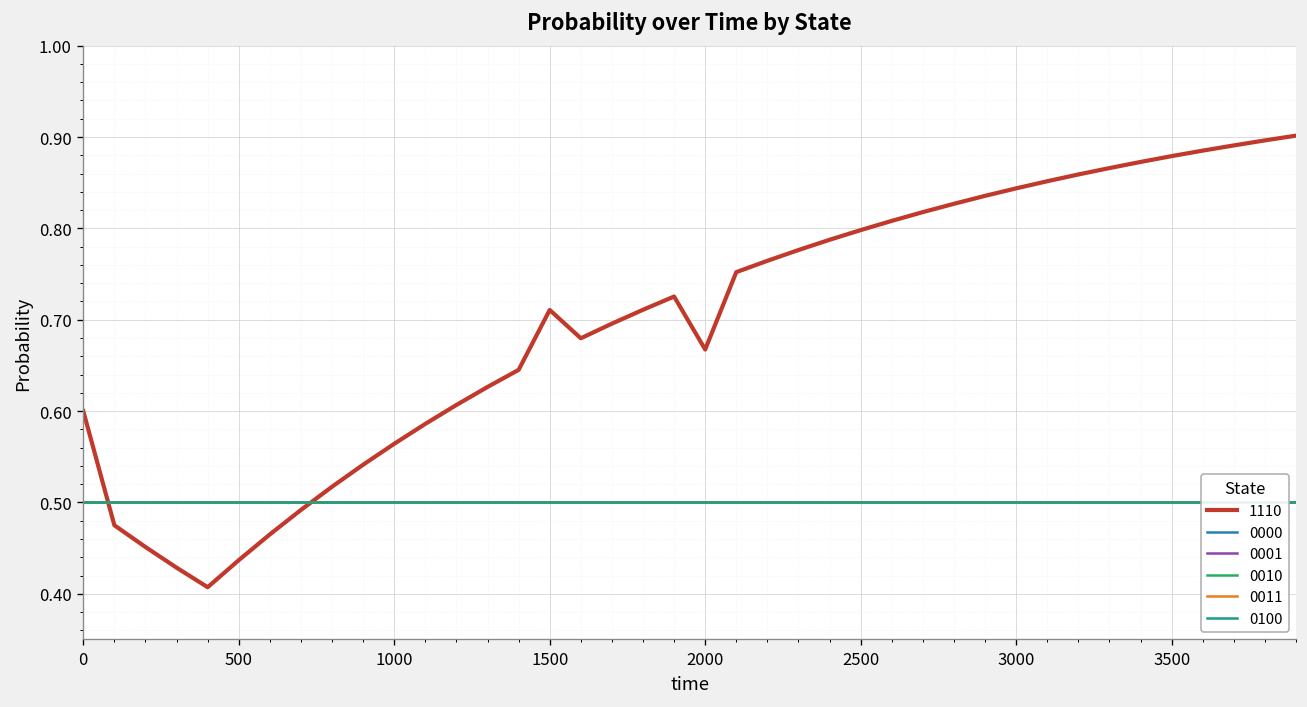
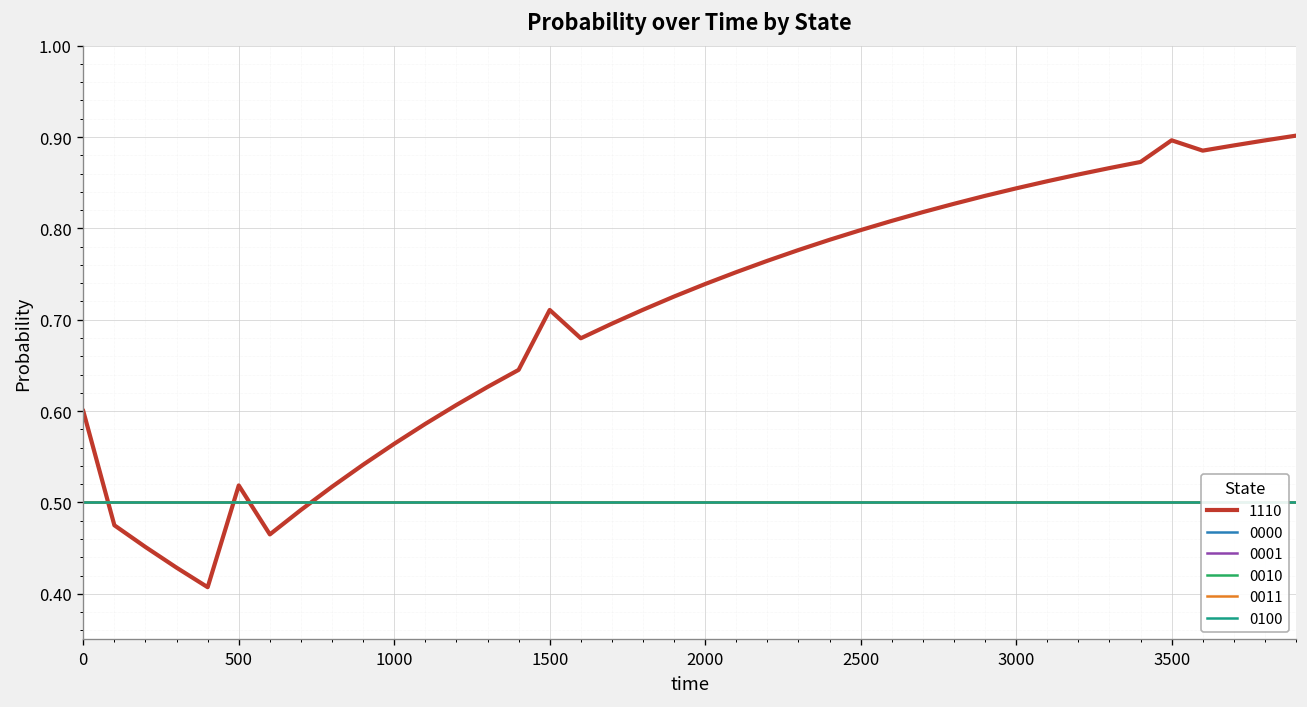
  {
    "1110": {
      "0": 0.60,
-     "500": 0.44,
+     "500": 0.52,
      "1000": 0.56,
      "1500": 0.71,
-     "2000": 0.67,
+     "2000": 0.74,
      "2500": 0.80,
      "3000": 0.84,
-     "3500": 0.88
+     "3500": 0.90
    },
    "0100": {
      "0": 0.50,
      "500": 0.50,
      "1000": 0.50,
      "1500": 0.50,
      "2000": 0.50,
      "2500": 0.50,
      "3000": 0.50,
      "3500": 0.50
    }
  }
